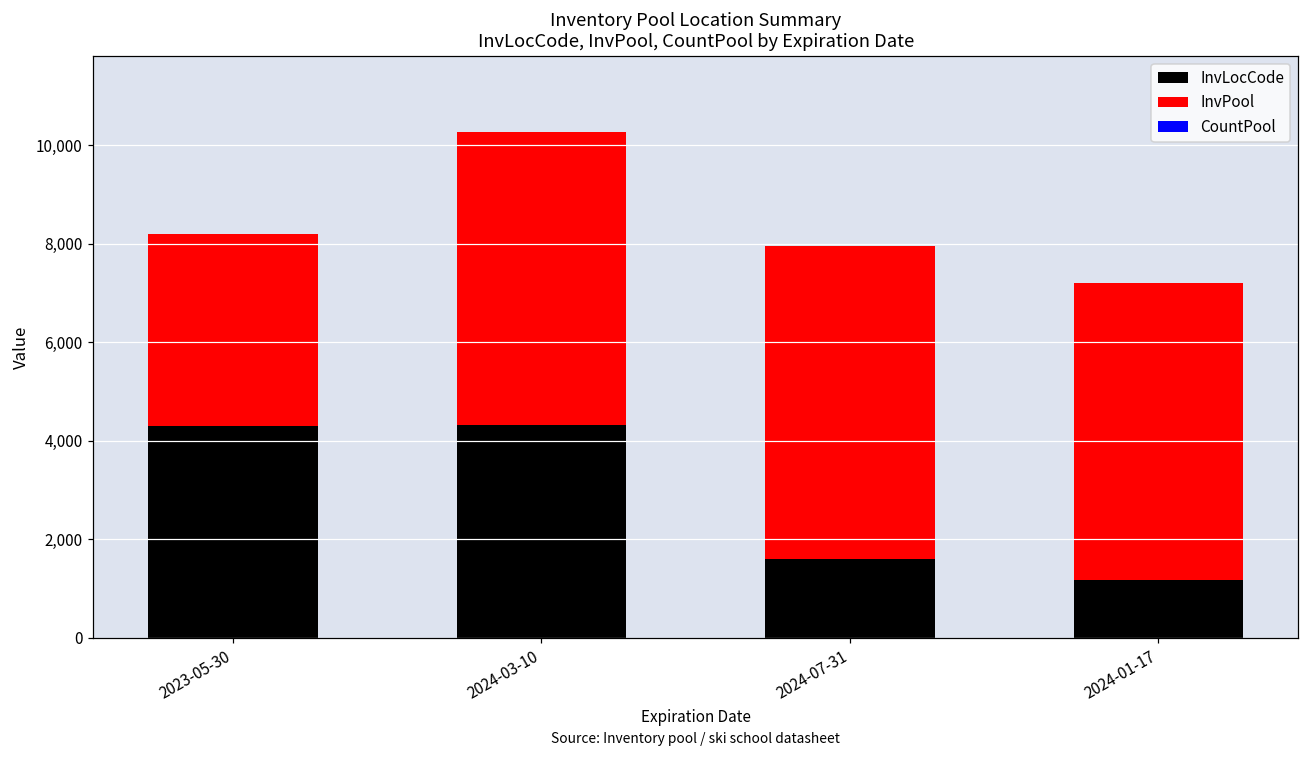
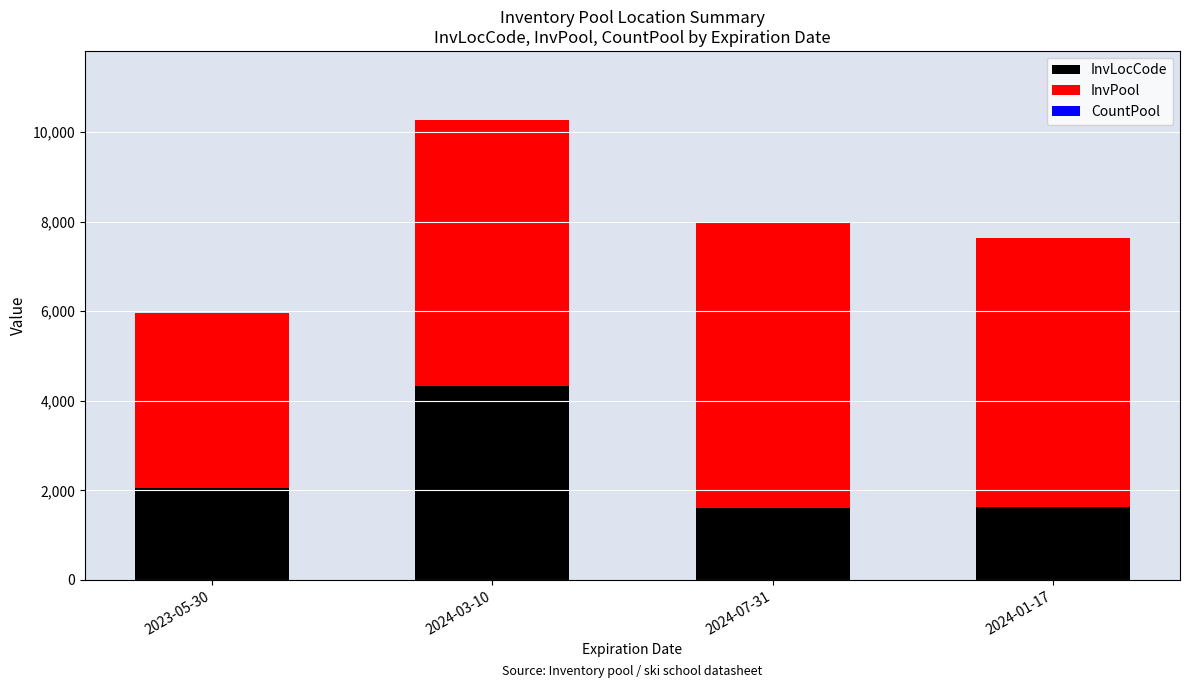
  {
    "InvLocCode": {
-     "2023-05-30": "4,300",
+     "2023-05-30": "2,100",
      "2024-03-10": "4,300",
      "2024-07-31": "1,600",
-     "2024-01-17": "1,200"
+     "2024-01-17": "1,600"
    },
    "CountPool": {
      "2023-05-30": "3,900",
      "2024-03-10": "5,900",
      "2024-07-31": "6,300",
      "2024-01-17": "6,000"
    }
  }
